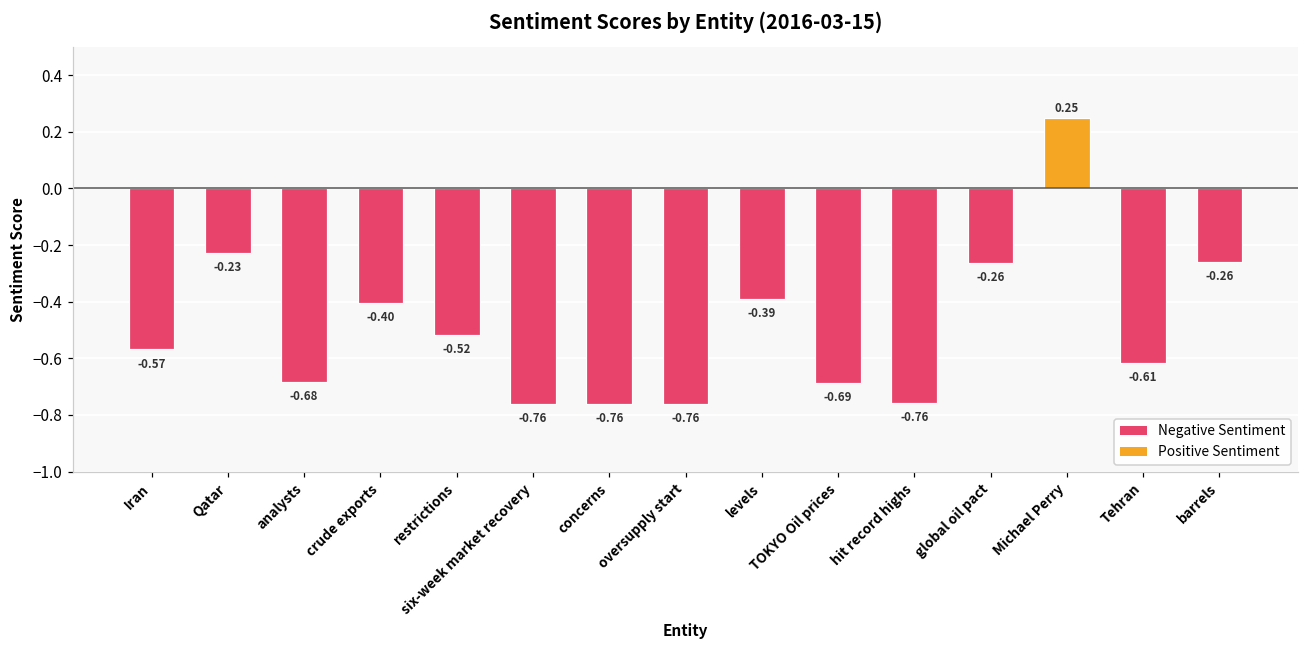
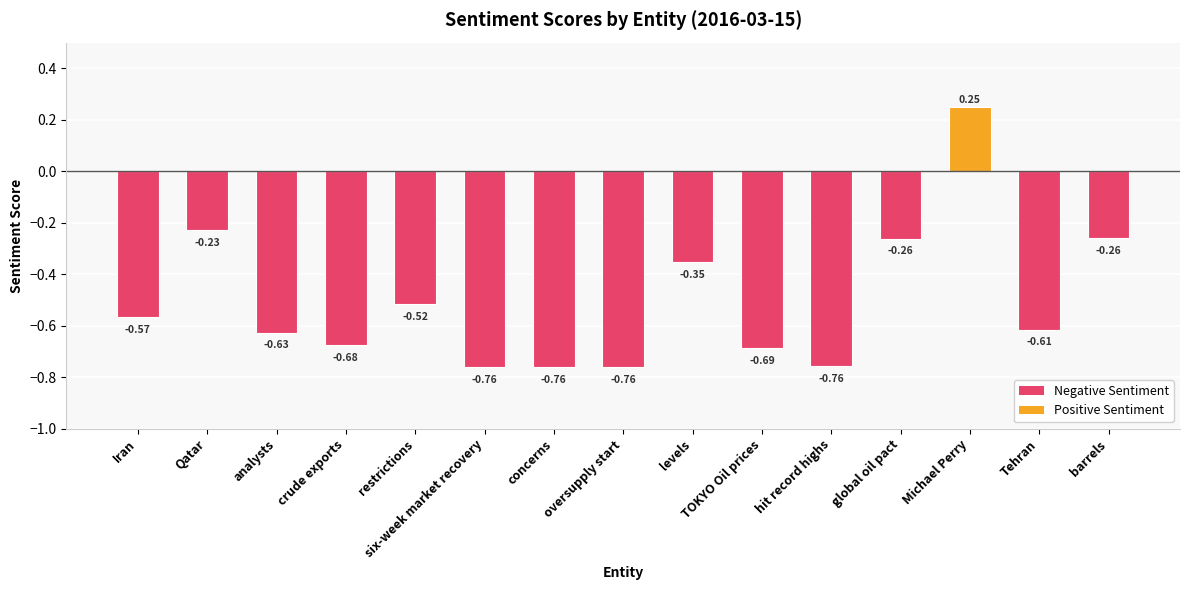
  {
    "Iran": -0.57,
    "Qatar": -0.23,
-   "analysts": -0.68,
-   "crude exports": -0.40,
+   "analysts": -0.63,
+   "crude exports": -0.68,
    "restrictions": -0.52,
    "six-week market recovery": -0.76,
    "concerns": -0.76,
    "oversupply start": -0.76,
-   "levels": -0.39,
+   "levels": -0.35,
    "TOKYO Oil prices": -0.69,
    "hit record highs": -0.76,
    "global oil pact": -0.26,
    "Michael Perry": 0.25,
    "Tehran": -0.61,
    "barrels": -0.26
  }
